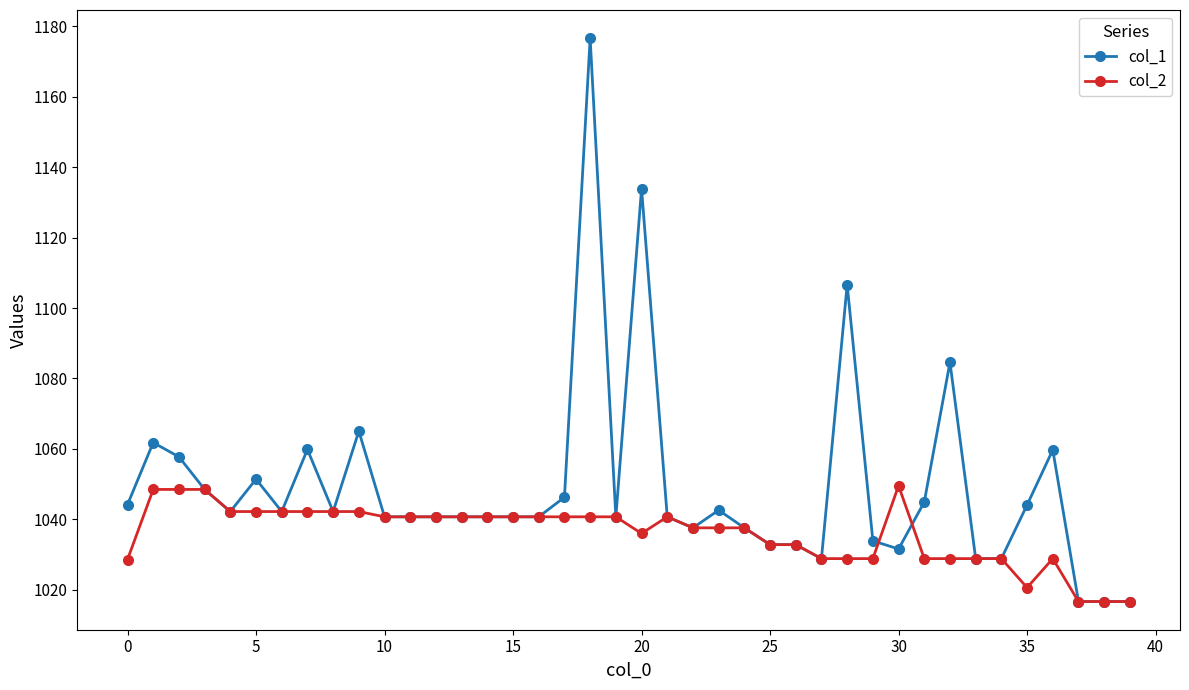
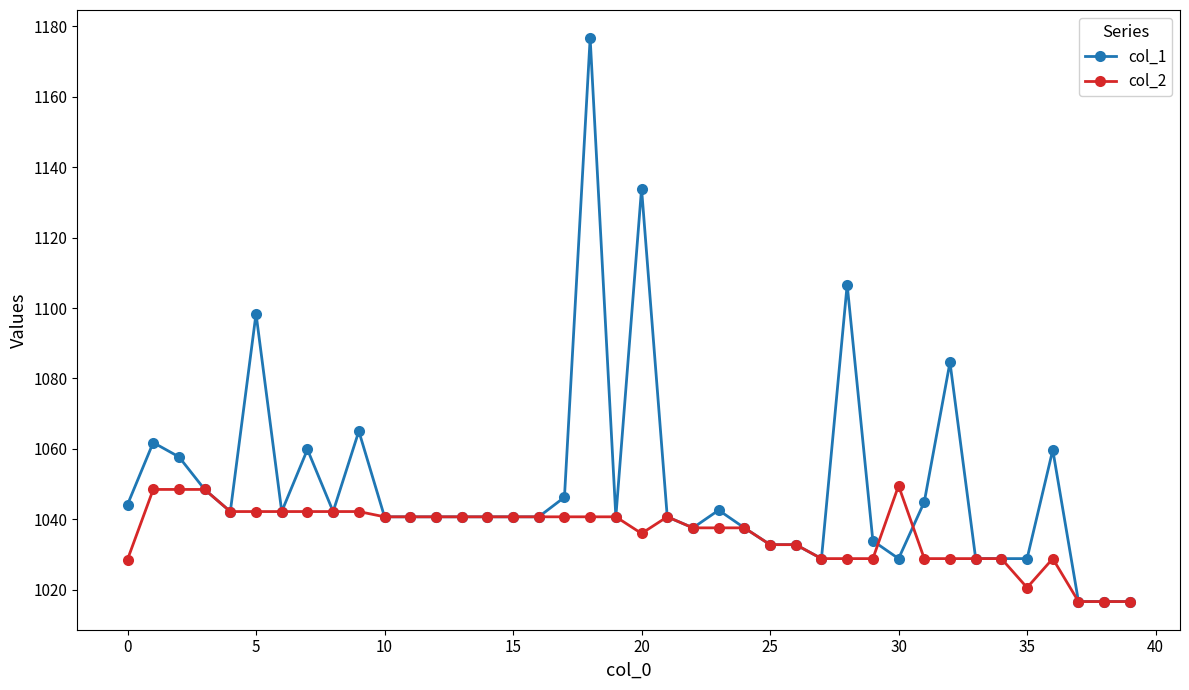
  {
    "col_1": {
      "0": 1044,
-     "5": 1051,
+     "5": 1098,
      "20": 1134,
-     "30": 1032,
-     "35": 1044
+     "30": 1029,
+     "35": 1029
    },
    "col_2": {
      "0": 1029,
      "5": 1042,
      "20": 1036,
      "30": 1050,
      "35": 1021
    }
  }
